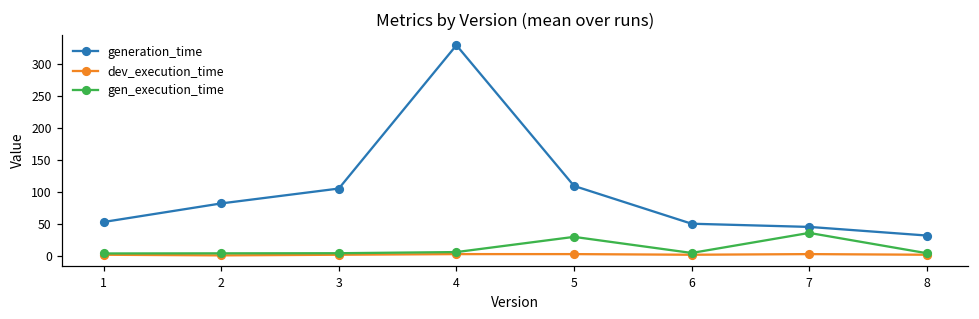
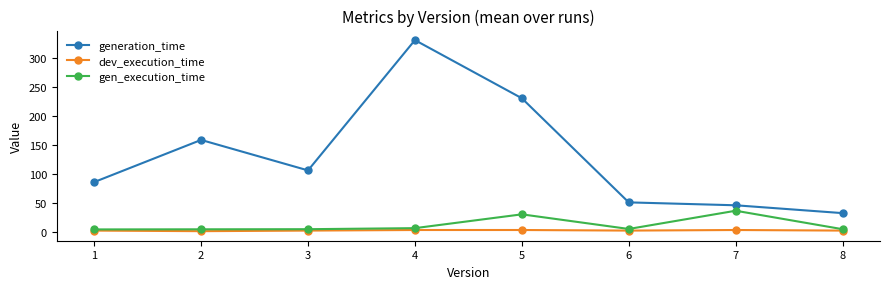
  {
    "generation_time": {
-     "1": 50,
-     "2": 80,
+     "1": 90,
+     "2": 160,
      "3": 110,
      "4": 330,
-     "5": 110,
+     "5": 230,
      "6": 50,
      "7": 50,
      "8": 30
    },
    "dev_execution_time": {
      "5": 0,
      "7": 0
    },
    "gen_execution_time": {
      "5": 30,
      "7": 40
    }
  }
